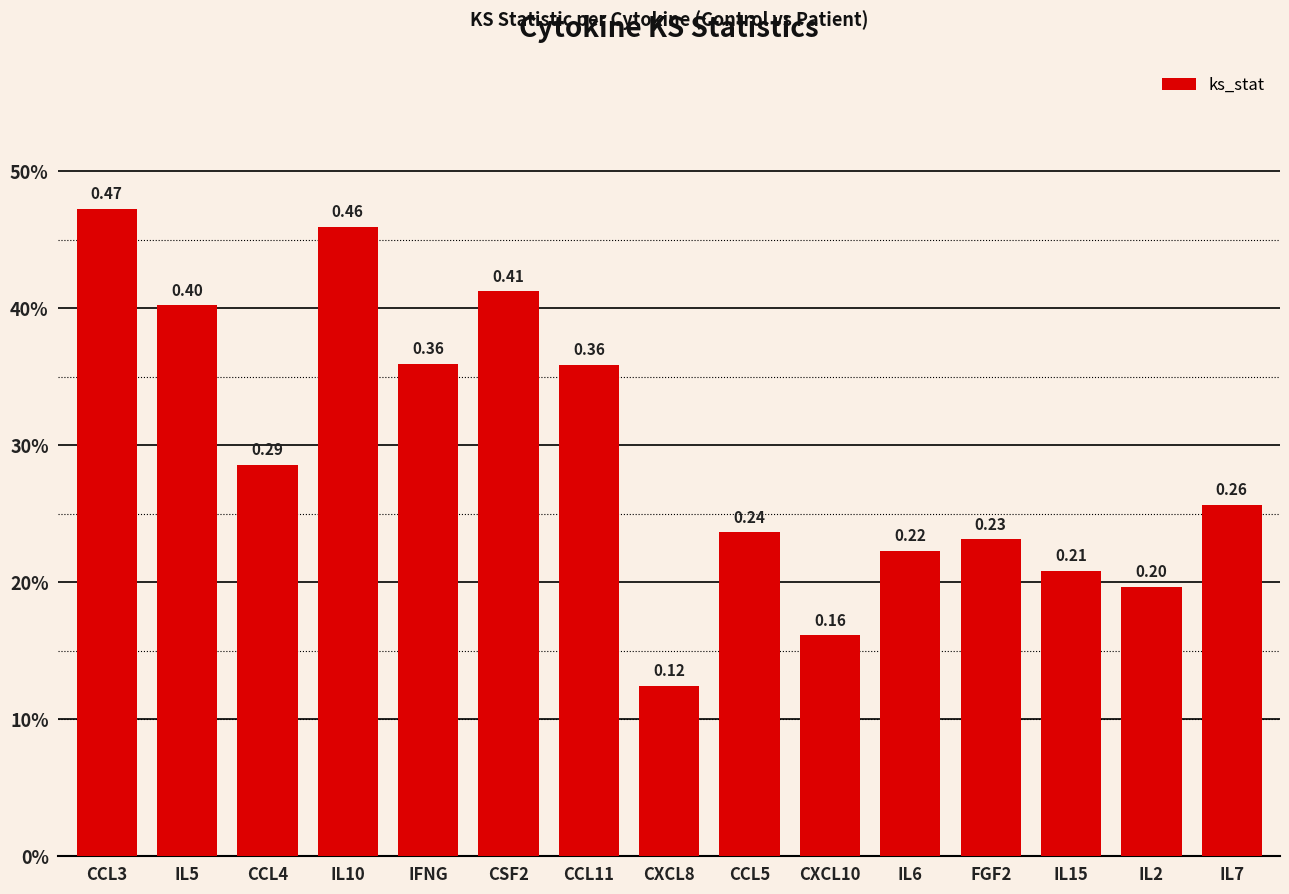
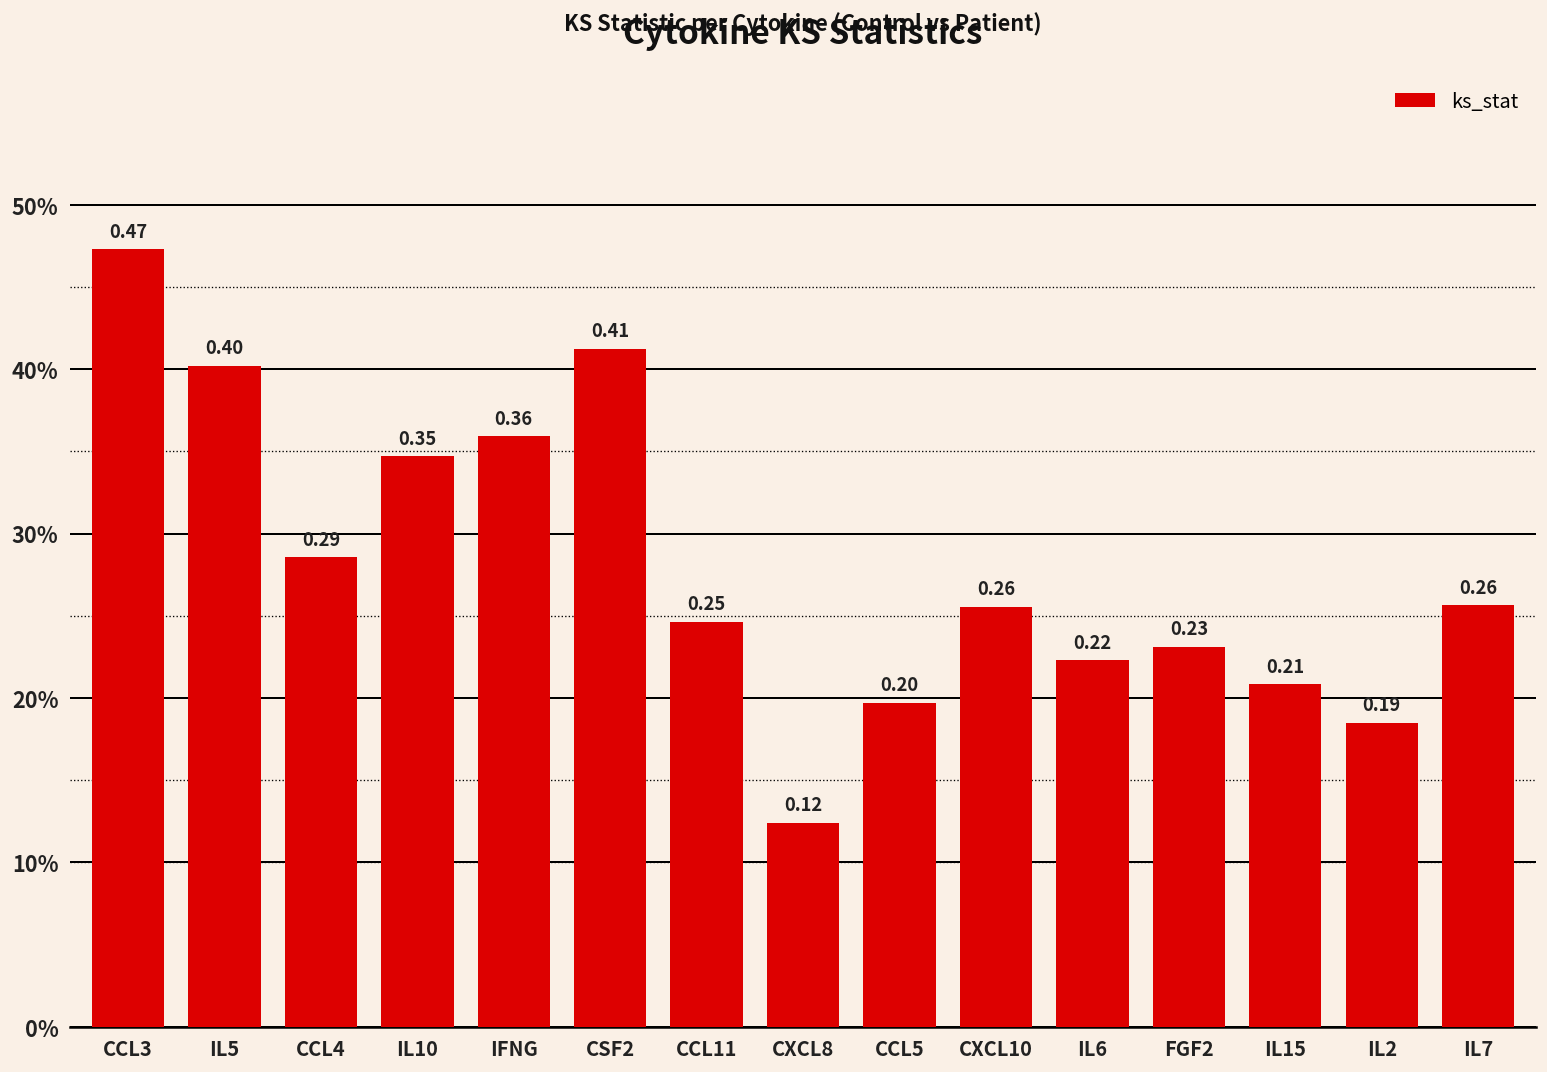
  {
    "CCL3": 0.47,
    "IL5": 0.40,
    "CCL4": 0.29,
-   "IL10": 0.46,
+   "IL10": 0.35,
    "IFNG": 0.36,
    "CSF2": 0.41,
-   "CCL11": 0.36,
+   "CCL11": 0.25,
    "CXCL8": 0.12,
-   "CCL5": 0.24,
-   "CXCL10": 0.16,
+   "CCL5": 0.20,
+   "CXCL10": 0.26,
    "IL6": 0.22,
    "FGF2": 0.23,
    "IL15": 0.21,
-   "IL2": 0.20,
+   "IL2": 0.19,
    "IL7": 0.26
  }
